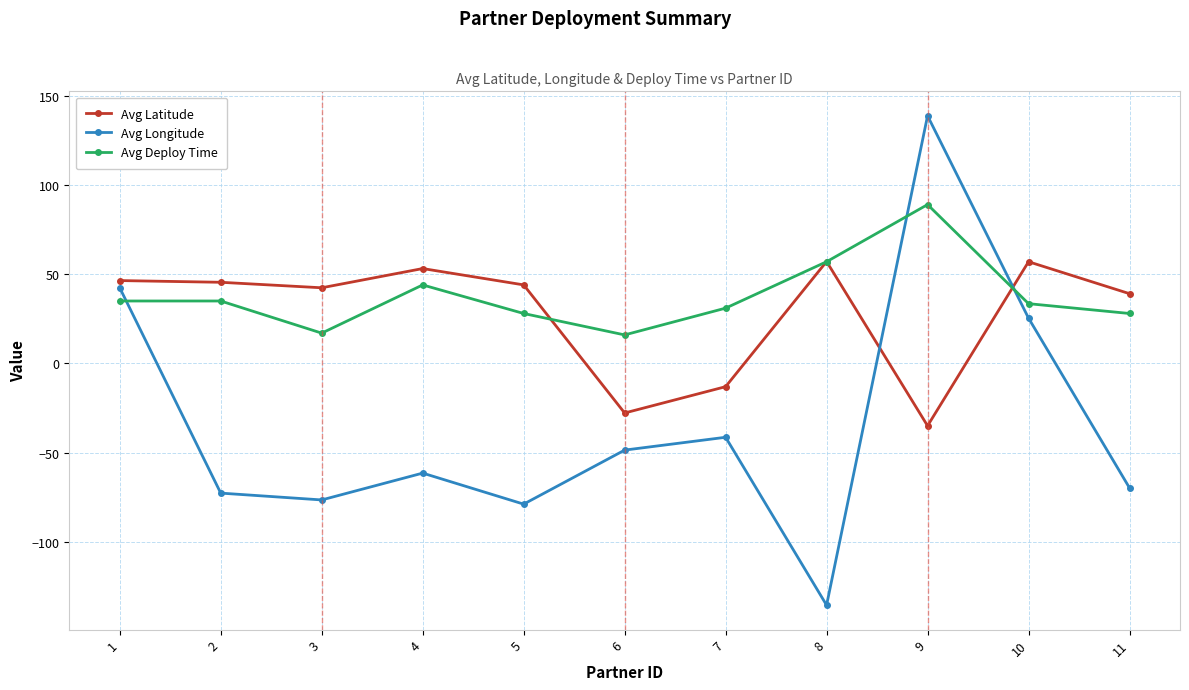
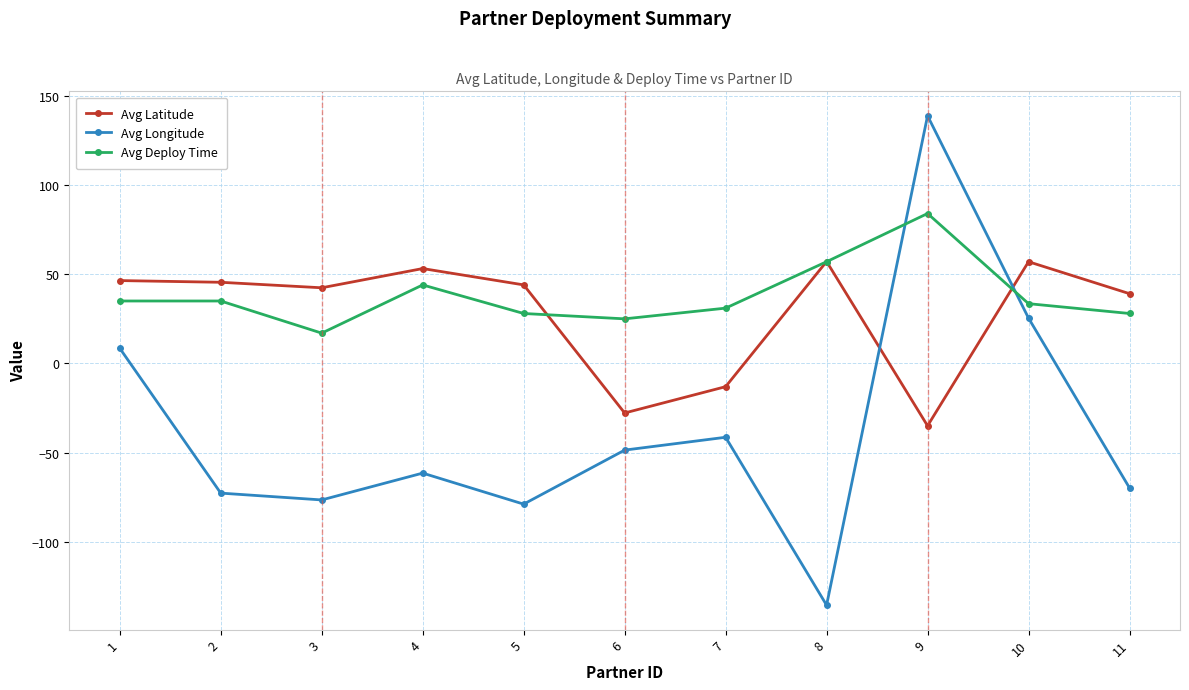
  {
    "Avg Latitude": {
      "1": 46,
      "2": 45,
      "3": 42,
      "4": 53,
      "5": 44,
      "6": -28,
      "7": -13,
      "9": -35,
      "10": 57,
      "11": 39
    },
    "Avg Longitude": {
-     "1": 42,
+     "1": 9,
      "2": -73,
      "3": -76,
      "4": -61,
      "5": -79,
      "6": -49,
      "7": -41,
      "8": -135,
      "9": 139,
      "10": 25,
      "11": -70
    },
    "Avg Deploy Time": {
      "1": 35,
      "2": 35,
      "3": 17,
      "4": 44,
      "5": 28,
-     "6": 16,
+     "6": 25,
      "7": 31,
-     "9": 89,
+     "9": 84,
      "10": 34,
      "11": 28
    }
  }
